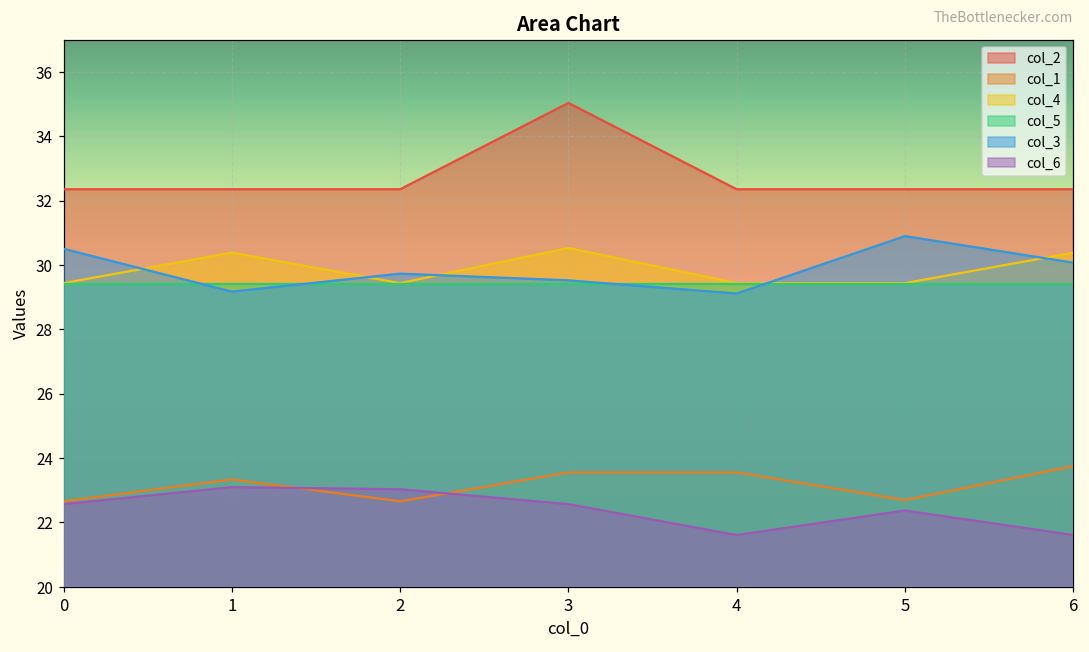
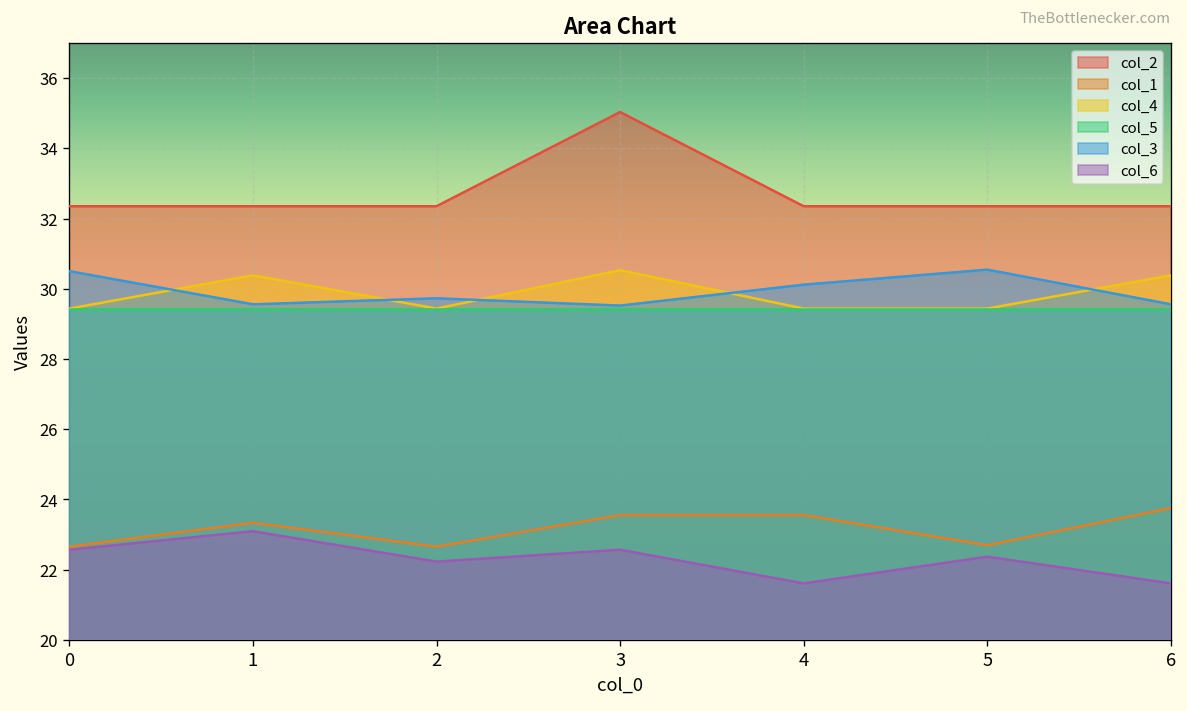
  {
    "col_5": {
      "1": 29.4,
      "3": 29.4,
      "6": 29.4
    },
    "col_3": {
      "0": 30.5,
-     "1": 29.2,
+     "1": 29.6,
      "2": 29.7,
      "3": 29.5,
-     "4": 29.1,
-     "5": 30.9,
-     "6": 30.1
+     "4": 30.1,
+     "5": 30.5,
+     "6": 29.6
    },
    "col_6": {
      "0": 22.6,
      "1": 23.1,
-     "2": 23.0,
+     "2": 22.2,
      "3": 22.6,
      "4": 21.6,
      "5": 22.4,
      "6": 21.6
    }
  }
